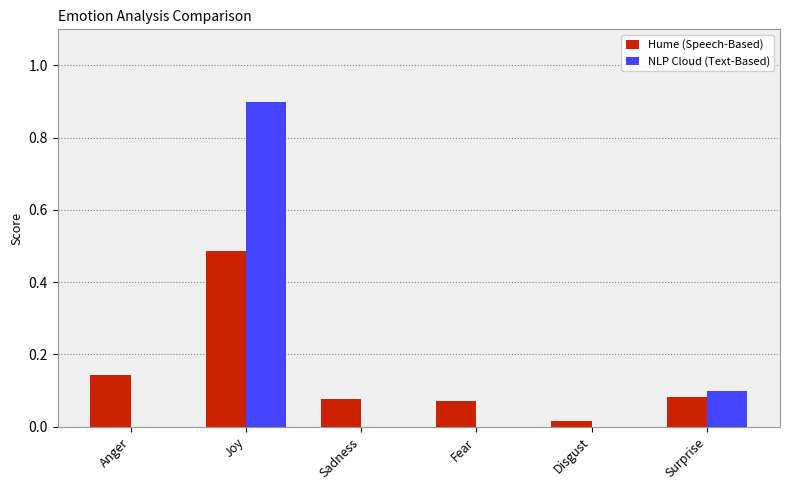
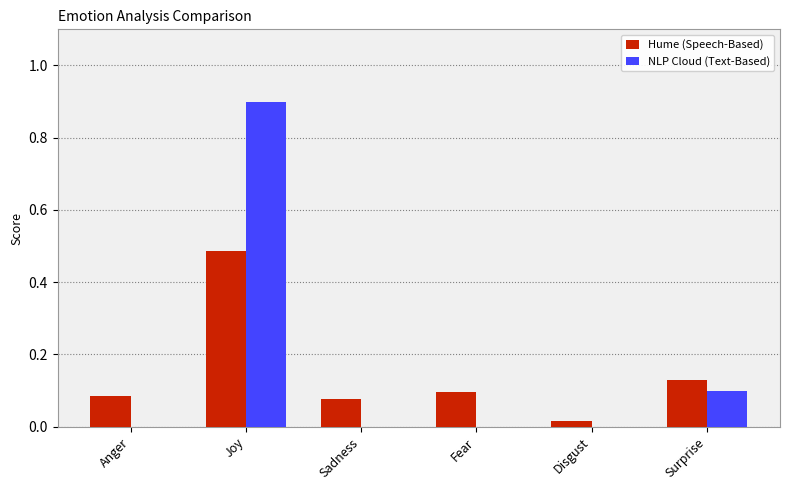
  {
    "Hume (Speech-Based)": {
-     "Anger": 0.14,
+     "Anger": 0.08,
      "Joy": 0.49,
      "Sadness": 0.08,
-     "Fear": 0.07,
+     "Fear": 0.10,
      "Disgust": 0.02,
-     "Surprise": 0.08
+     "Surprise": 0.13
    },
    "NLP Cloud (Text-Based)": {
      "Anger": 0.00,
      "Joy": 0.90,
      "Sadness": 0.00,
      "Fear": 0.00,
      "Disgust": 0.00,
      "Surprise": 0.10
    }
  }
